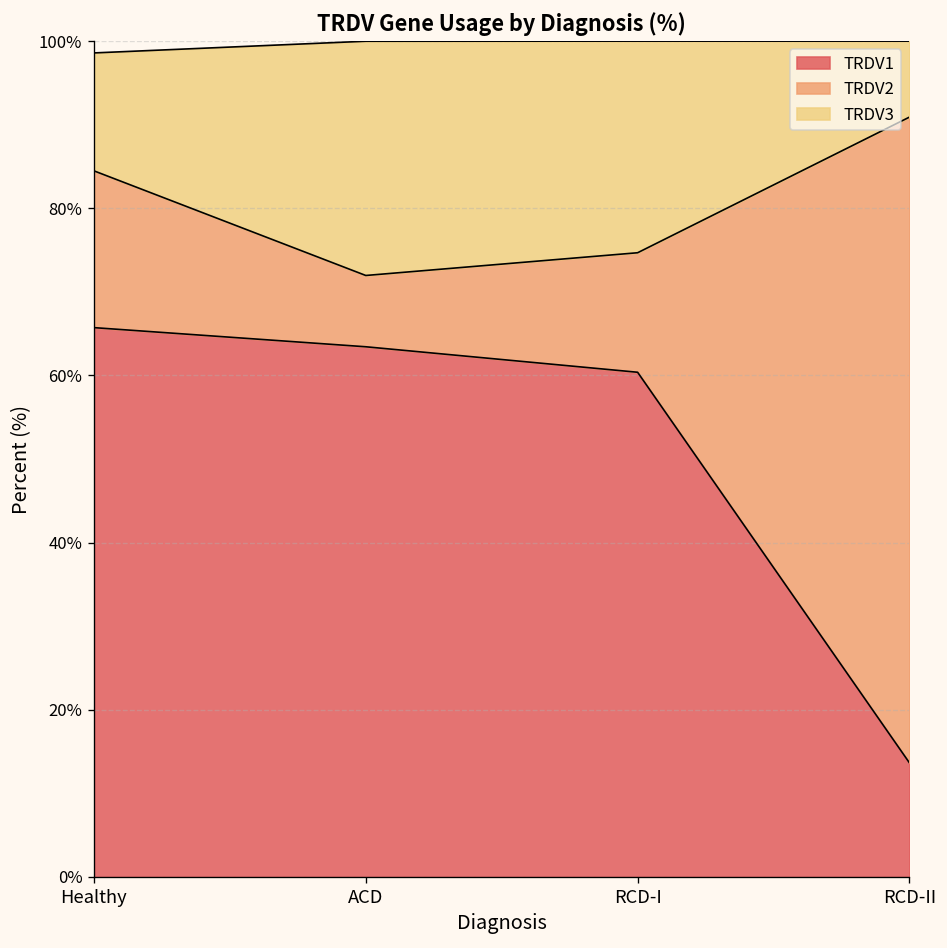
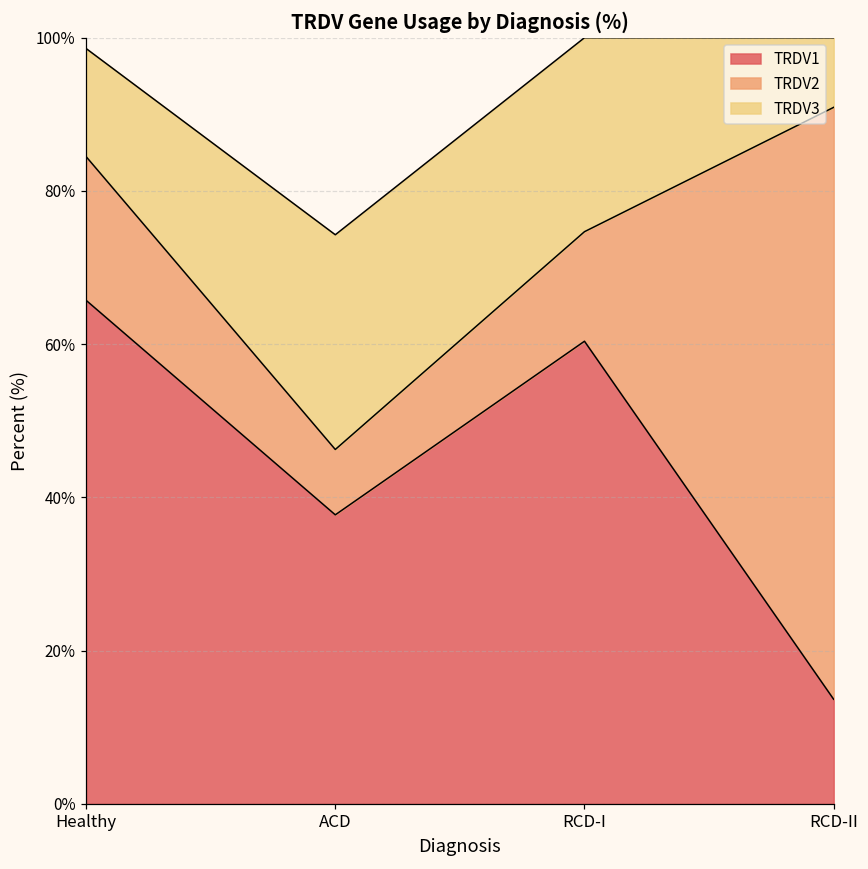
  {
    "TRDV1": {
      "Healthy": "66%",
-     "ACD": "63%",
+     "ACD": "38%",
      "RCD-I": "60%",
      "RCD-II": "14%"
    }
  }
